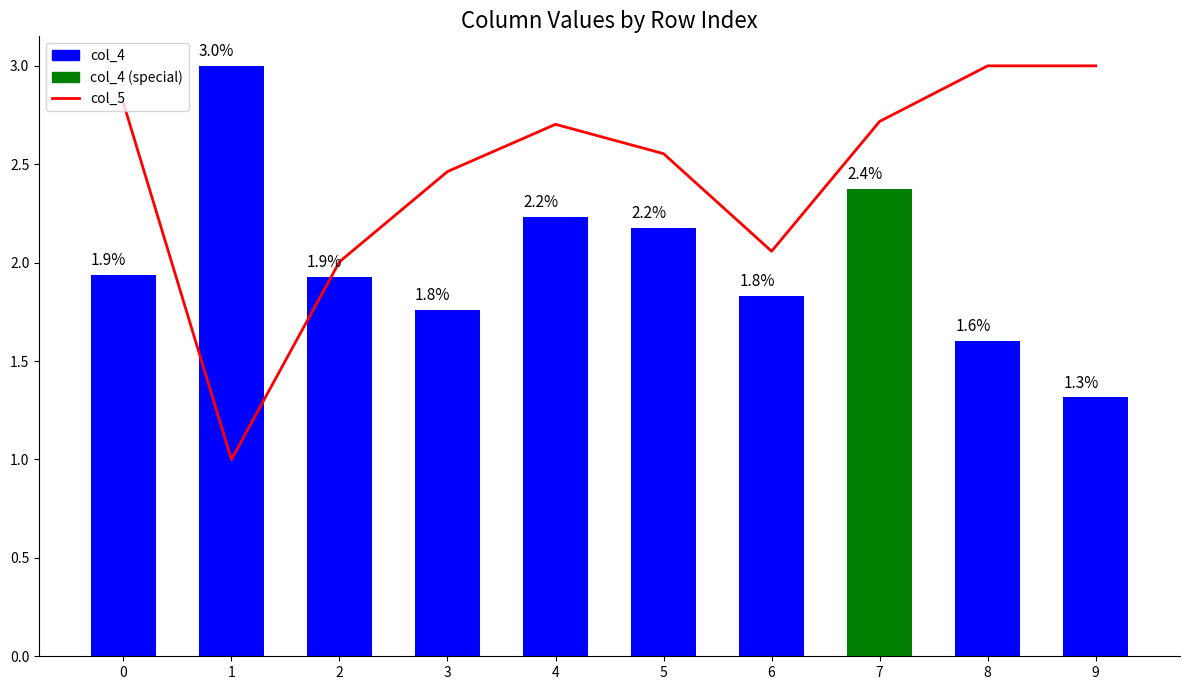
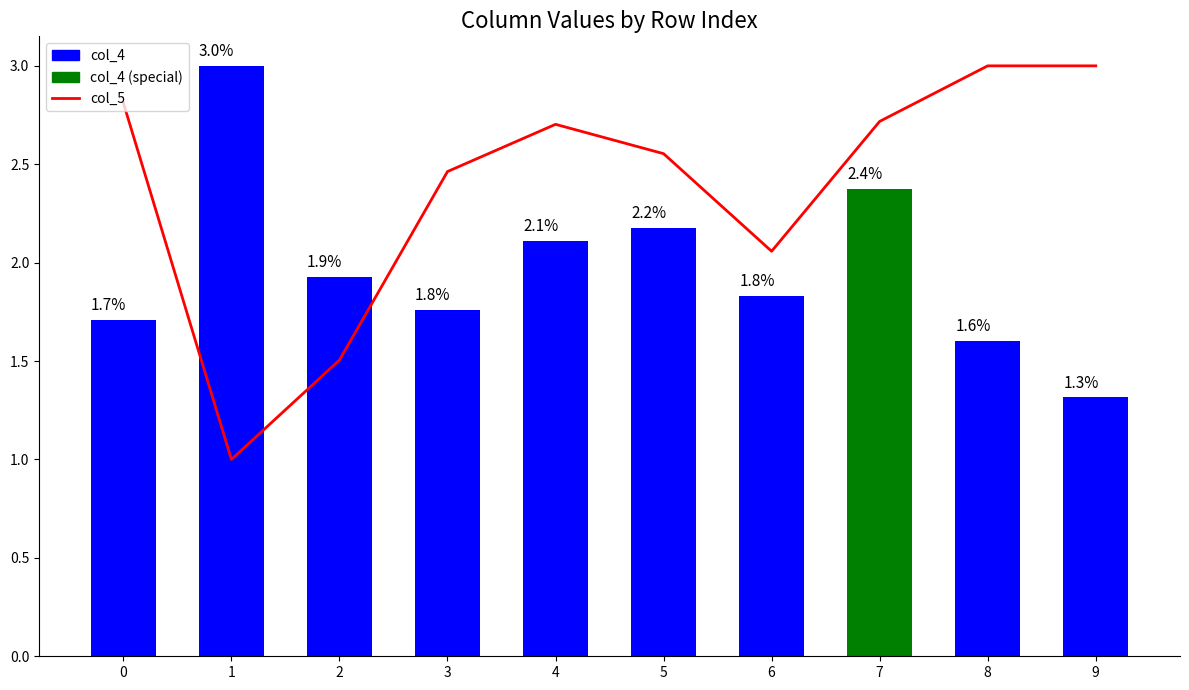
  {
    "col_4": {
-     "0": "1.9%",
+     "0": "1.7%",
      "1": "3.0%",
      "3": "1.8%",
-     "4": "2.2%",
+     "4": "2.1%",
      "5": "2.2%",
      "6": "1.8%",
      "7": "2.4%",
      "8": "1.6%",
      "9": "1.3%"
    },
    "col_5": {
      "1": "1.00",
-     "2": "2.00",
+     "2": "1.50",
      "3": "2.46",
      "4": "2.70",
      "5": "2.55",
      "6": "2.06",
      "7": "2.72",
      "8": "3.00",
      "9": "3.00"
    }
  }
